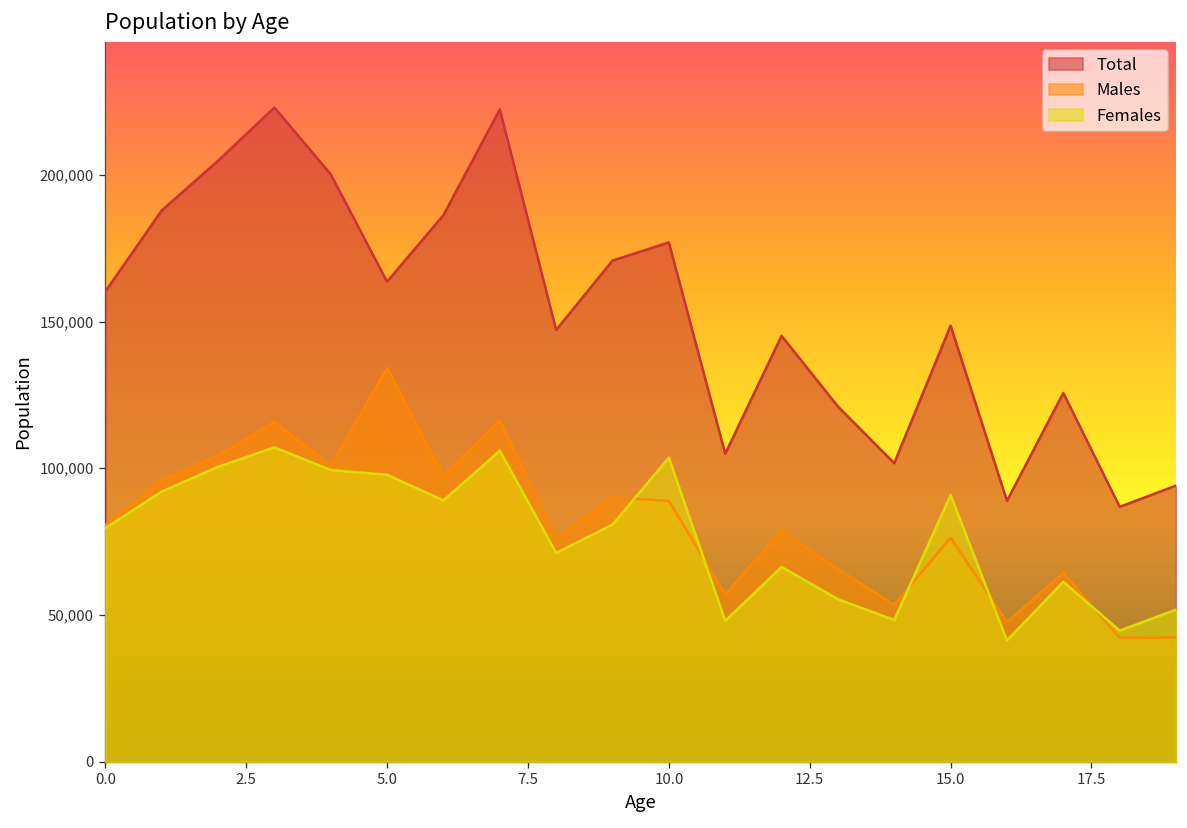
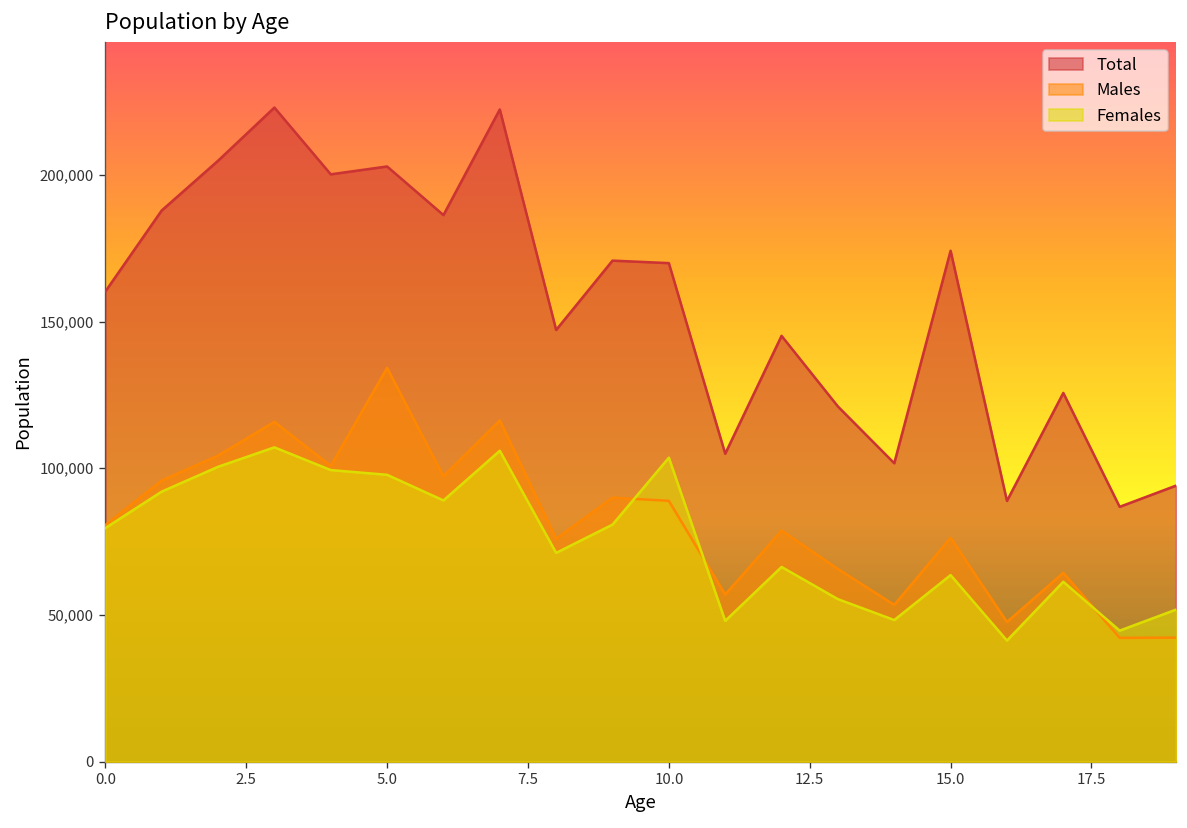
  {
    "Total": {
      "0.0": "160,000",
-     "5.0": "164,000",
-     "10.0": "177,000",
-     "15.0": "149,000"
+     "5.0": "203,000",
+     "10.0": "170,000",
+     "15.0": "174,000"
    },
    "Males": {
      "5.0": "134,000",
      "10.0": "89,000",
      "15.0": "76,000"
    },
    "Females": {
      "5.0": "98,000",
      "10.0": "104,000",
-     "15.0": "91,000"
+     "15.0": "64,000"
    }
  }
